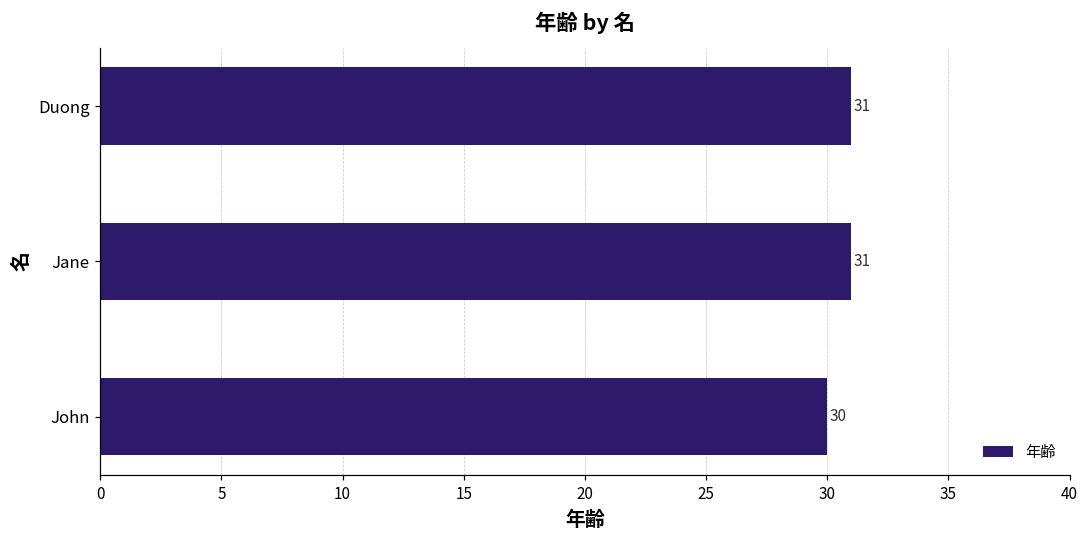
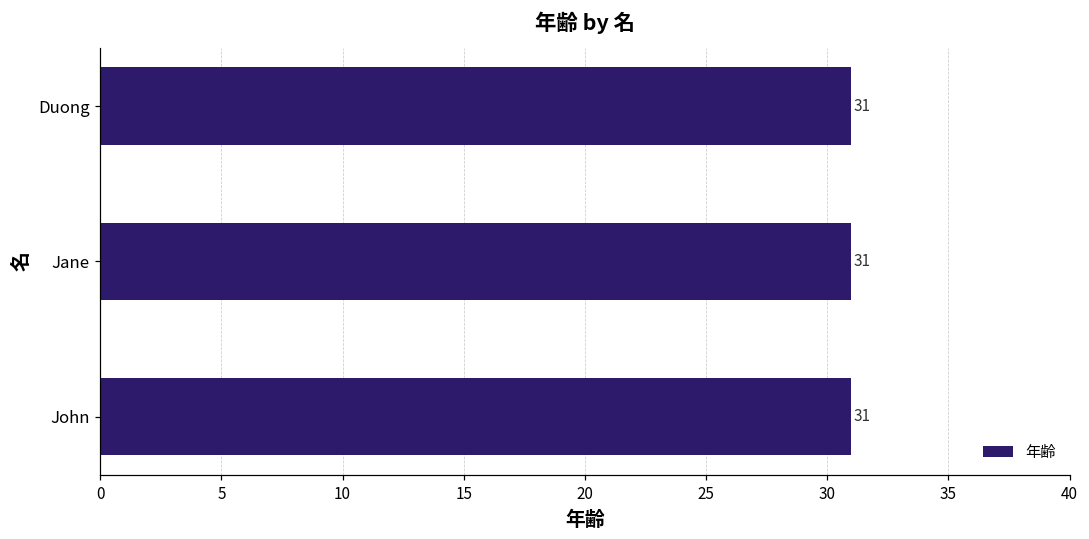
  {
    "Duong": 31,
    "Jane": 31,
-   "John": 30
+   "John": 31
  }
